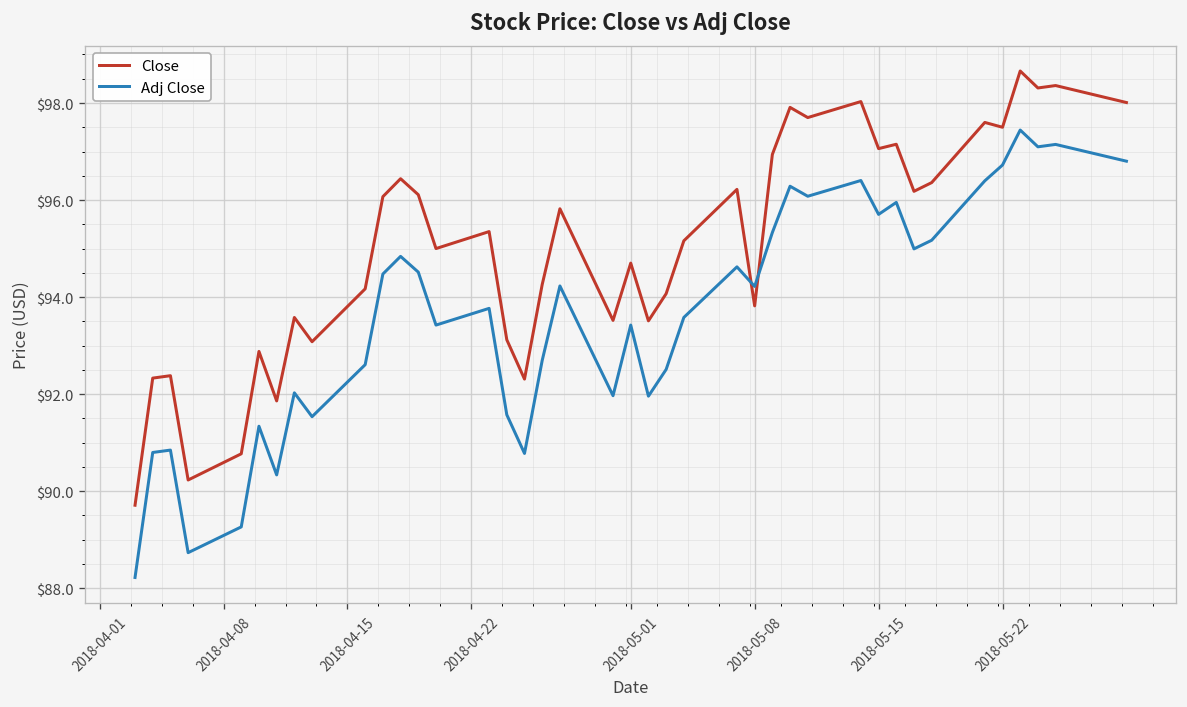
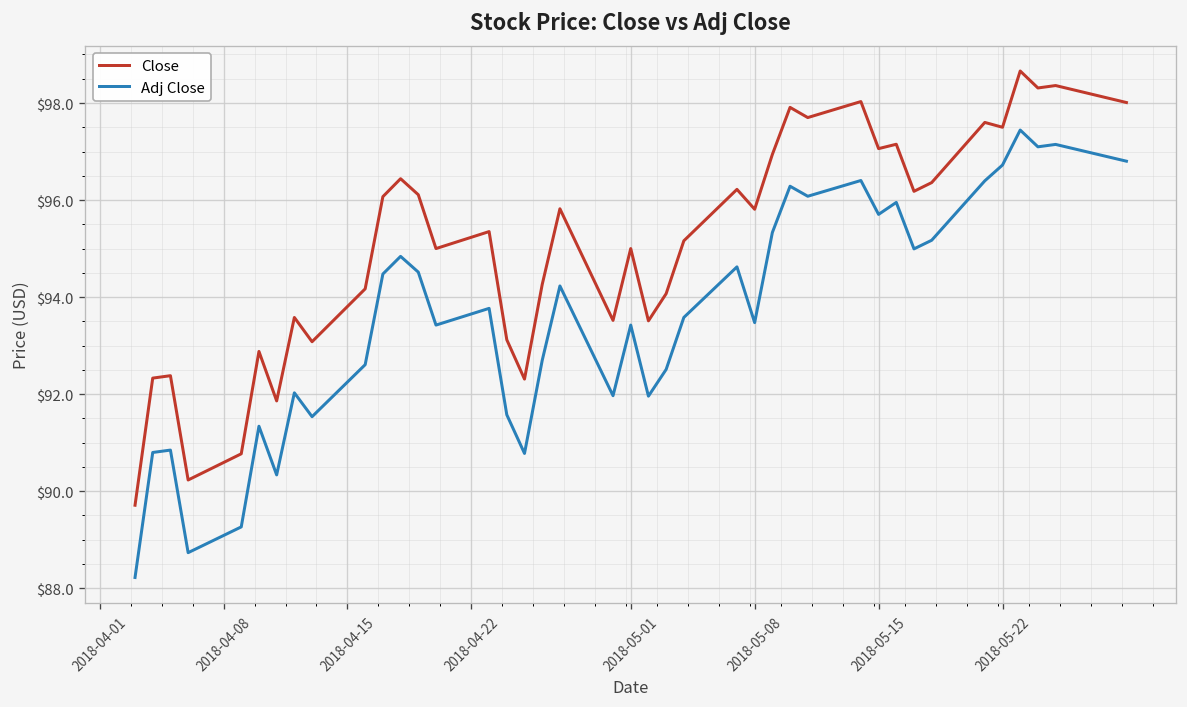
  {
    "Close": {
-     "2018-05-01": "$94.7",
-     "2018-05-08": "$93.8",
+     "2018-05-01": "$95.0",
+     "2018-05-08": "$95.8",
      "2018-05-15": "$97.1",
      "2018-05-22": "$97.5"
    },
    "Adj Close": {
      "2018-05-01": "$93.4",
-     "2018-05-08": "$94.2",
+     "2018-05-08": "$93.5",
      "2018-05-15": "$95.7",
      "2018-05-22": "$96.7"
    }
  }
